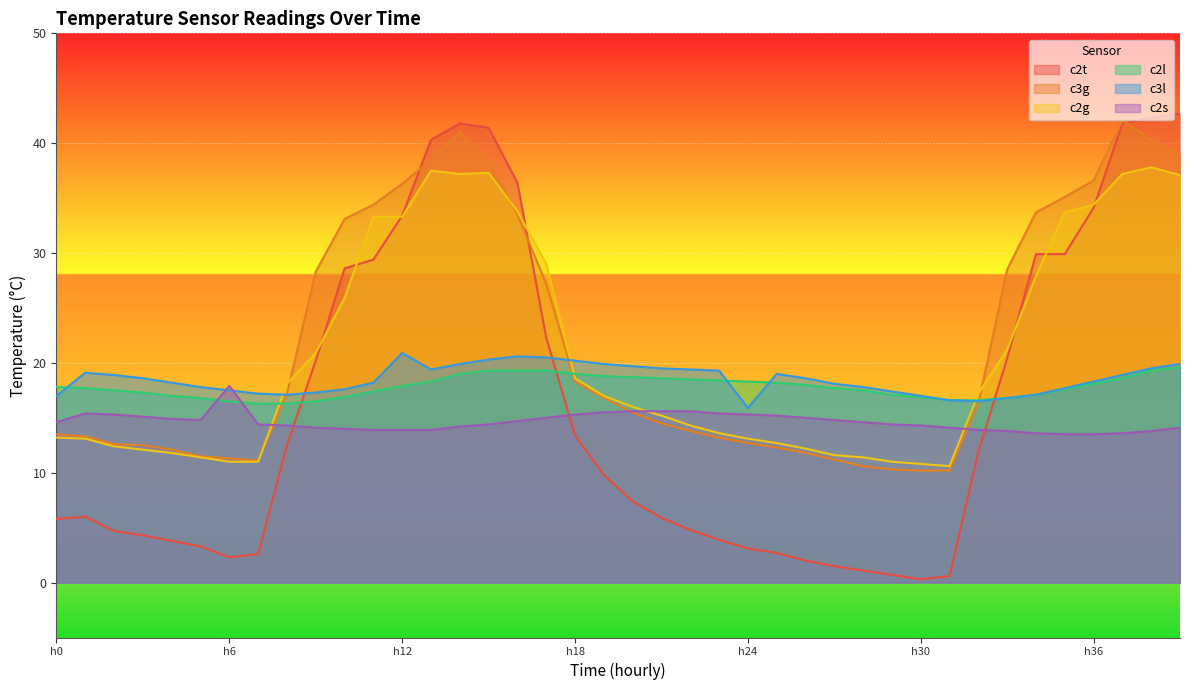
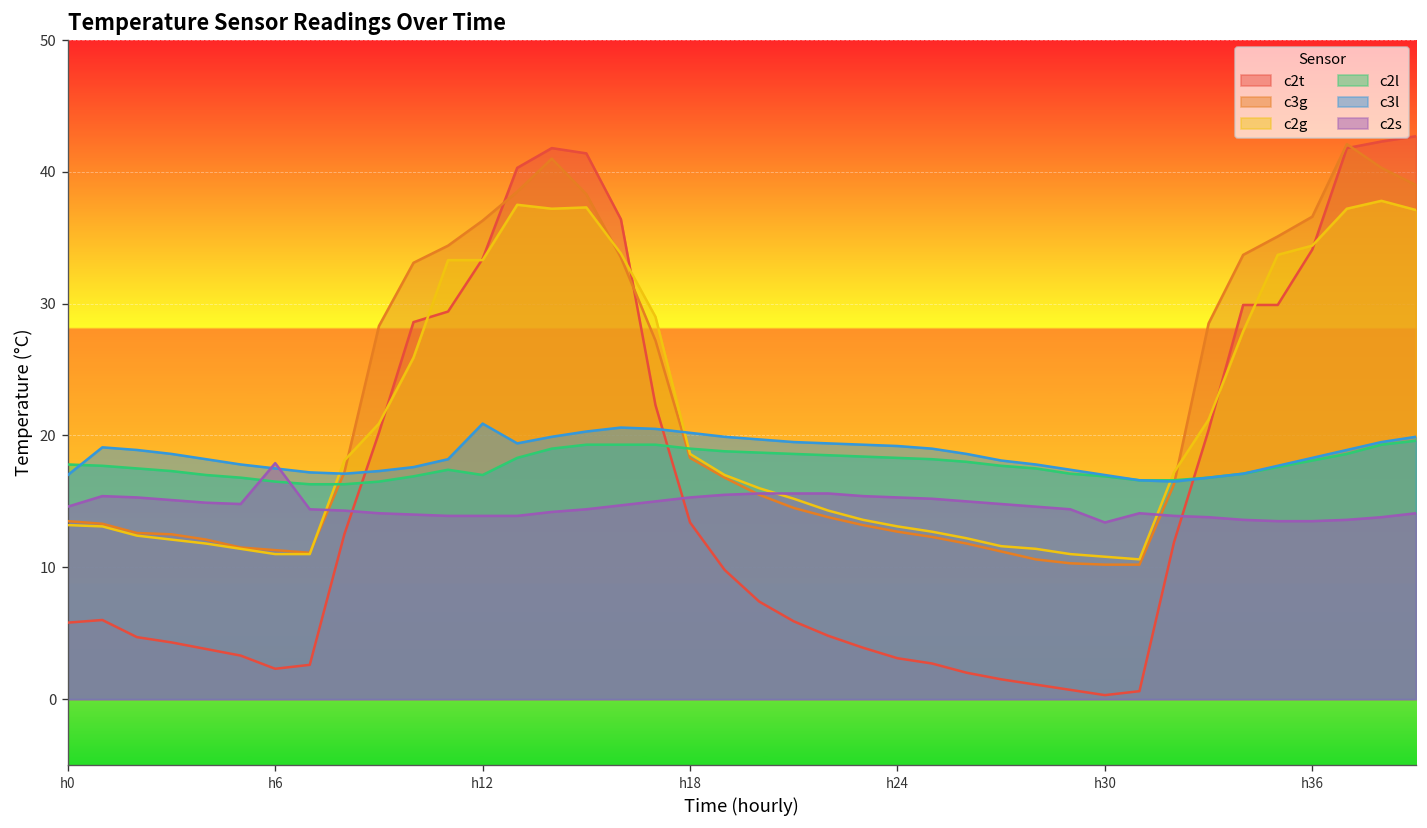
  {
    "c2l": {
      "h0": 17.8,
      "h6": 16.5,
-     "h12": 17.9,
+     "h12": 17.0,
      "h18": 19.0,
      "h24": 18.3
    },
    "c3l": {
      "h0": 17.0,
      "h6": 17.5,
      "h12": 20.9,
      "h18": 20.2,
-     "h24": 15.9
+     "h24": 19.2
    },
    "c2s": {
      "h0": 14.6,
      "h6": 17.9,
      "h12": 13.9,
      "h18": 15.3,
      "h24": 15.3,
-     "h30": 14.3,
+     "h30": 13.4,
      "h36": 13.5
    }
  }
